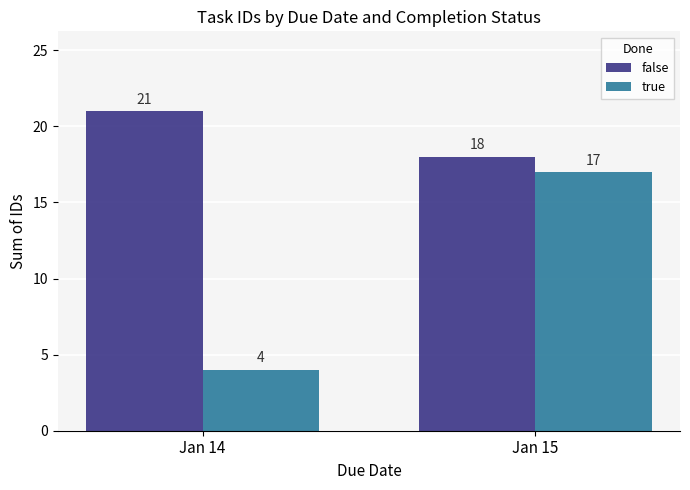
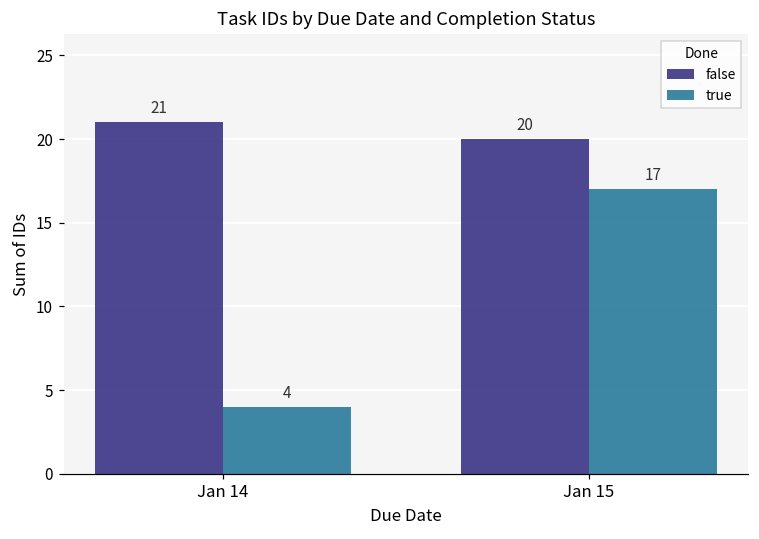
  {
    "false": {
      "Jan 14": 21,
-     "Jan 15": 18
+     "Jan 15": 20
    },
    "true": {
      "Jan 14": 4,
      "Jan 15": 17
    }
  }
